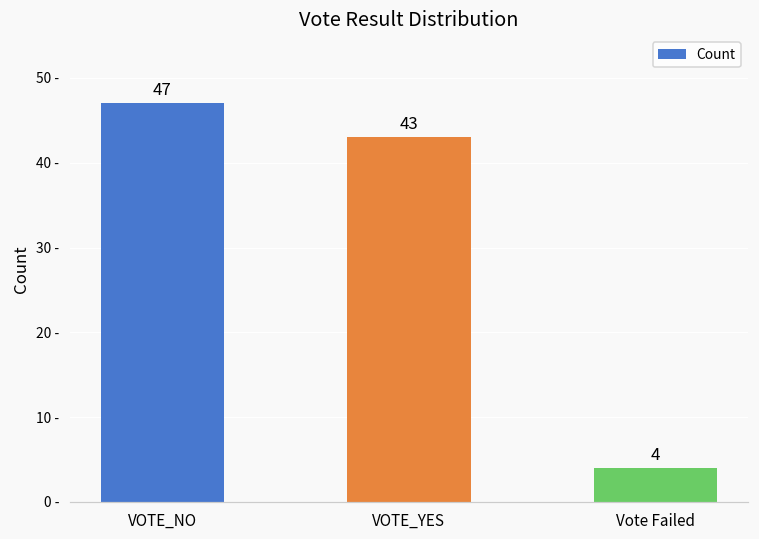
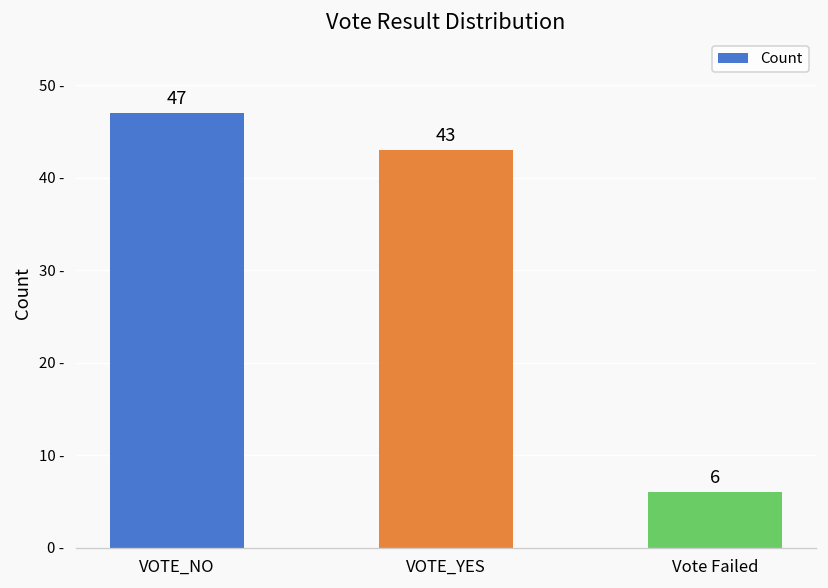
  {
    "VOTE_NO": 47,
    "VOTE_YES": 43,
-   "Vote Failed": 4
+   "Vote Failed": 6
  }
